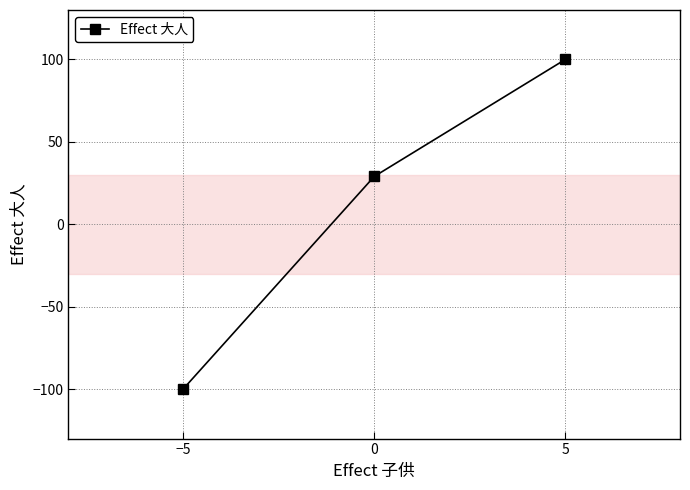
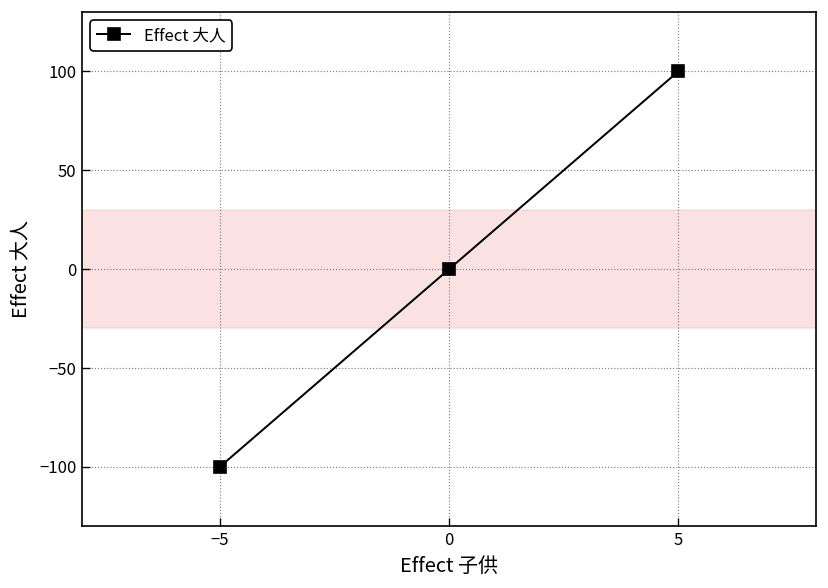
  {
    "−5": -100,
-   "0": 29,
+   "0": 0,
    "5": 100
  }
